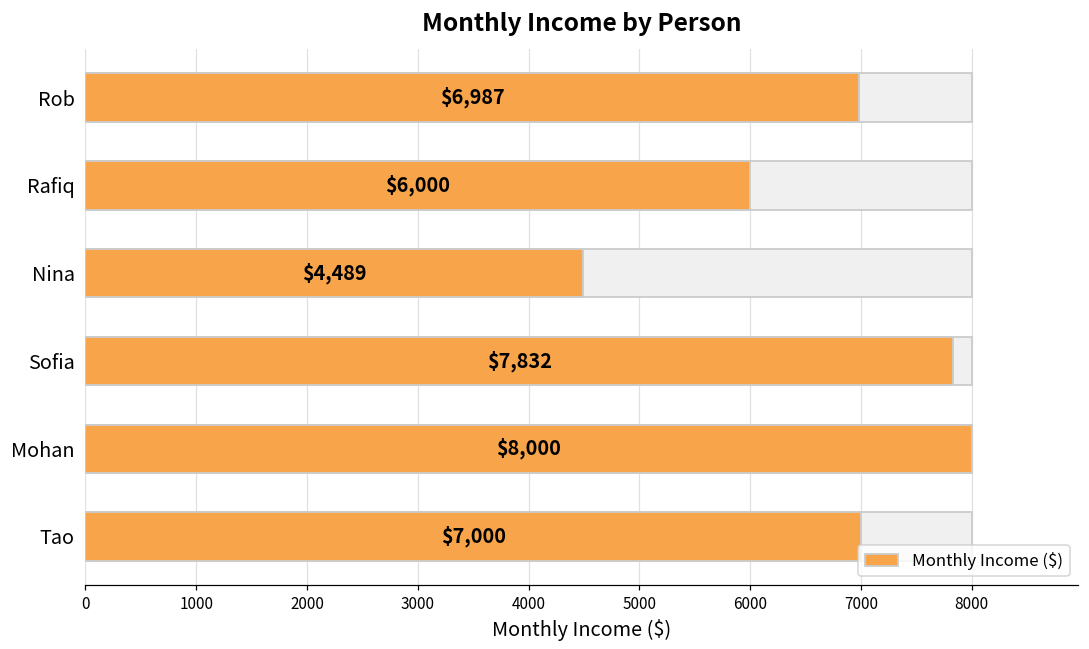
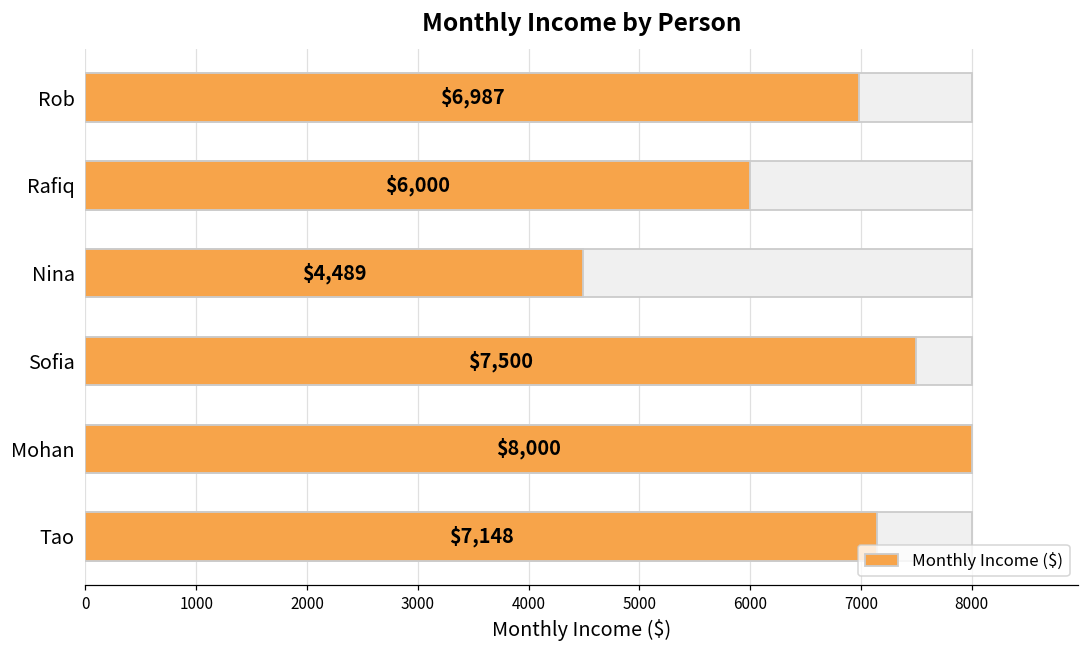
  {
    "Monthly Income ($)": {
-     "Sofia": "$7,832",
+     "Sofia": "$7,500",
      "Mohan": "$8,000",
-     "Tao": "$7,000"
+     "Tao": "$7,148"
    }
  }
